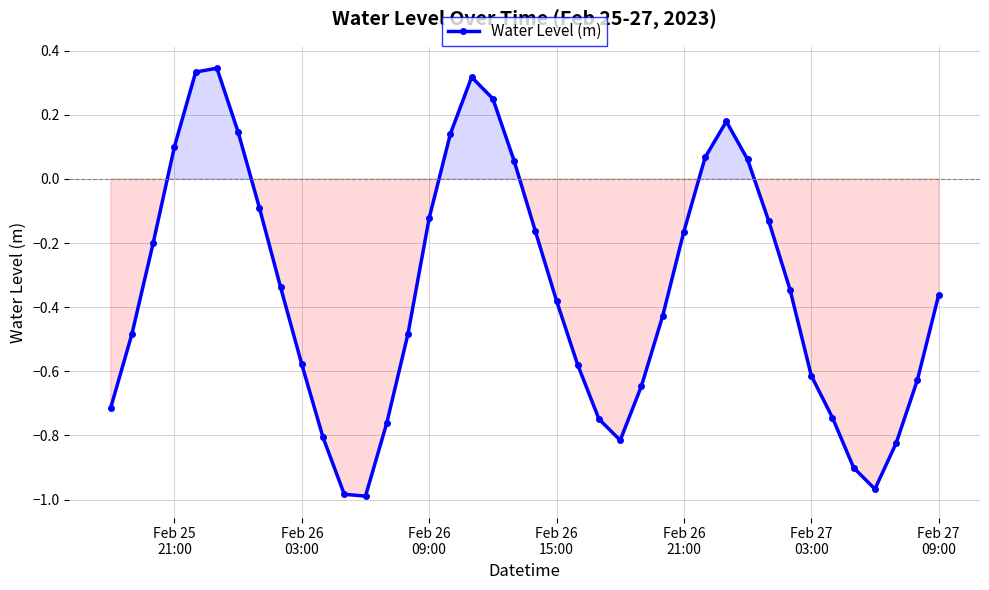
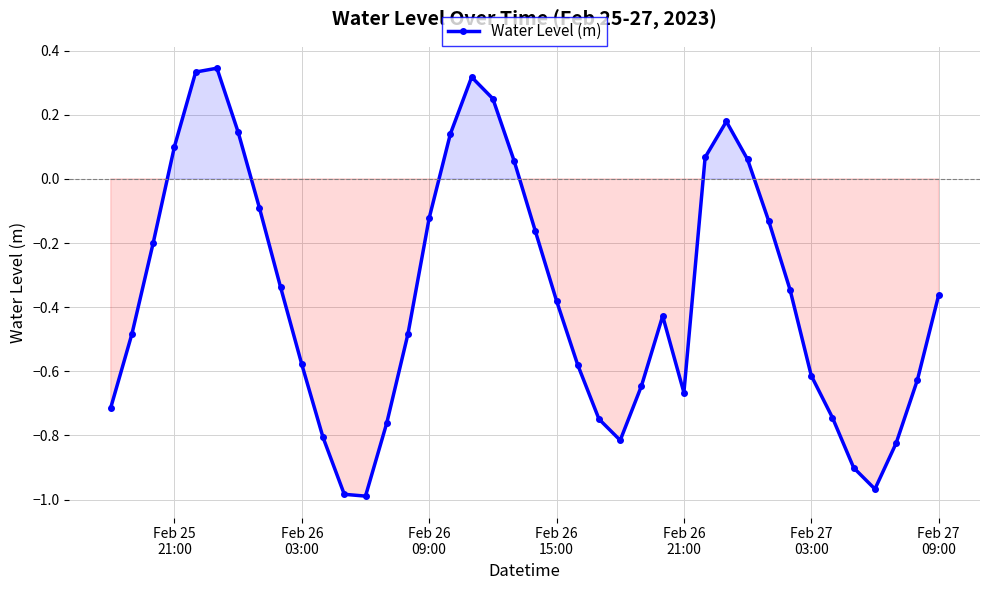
  {
    "Feb 25 21:00": 0.10,
    "Feb 26 03:00": -0.58,
    "Feb 26 09:00": -0.12,
    "Feb 26 15:00": -0.38,
-   "Feb 26 21:00": -0.16,
+   "Feb 26 21:00": -0.67,
    "Feb 27 03:00": -0.61,
    "Feb 27 09:00": -0.36
  }
